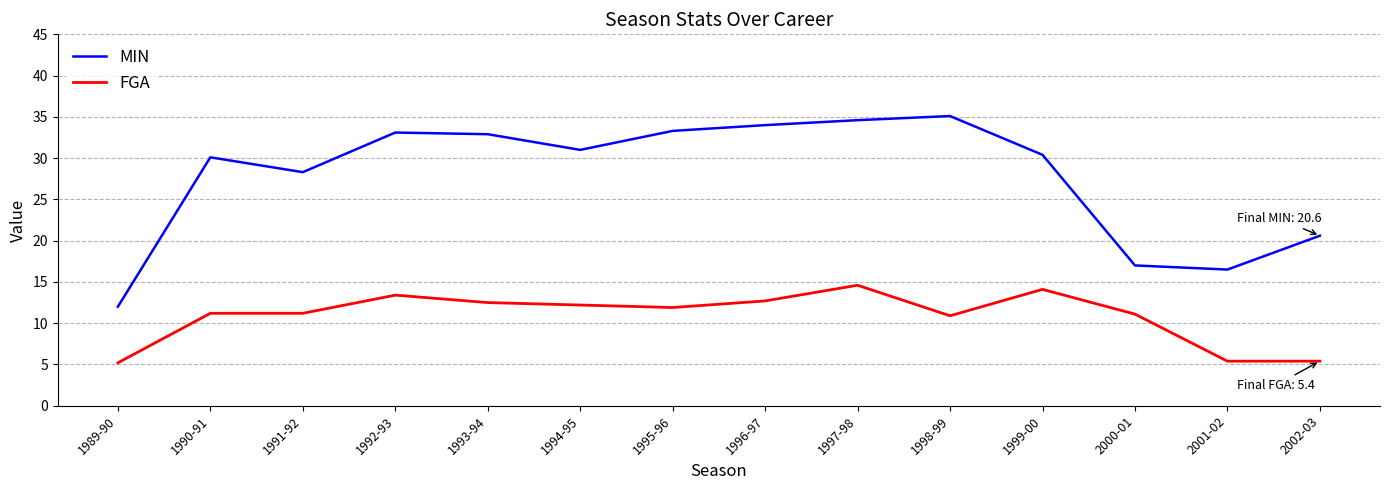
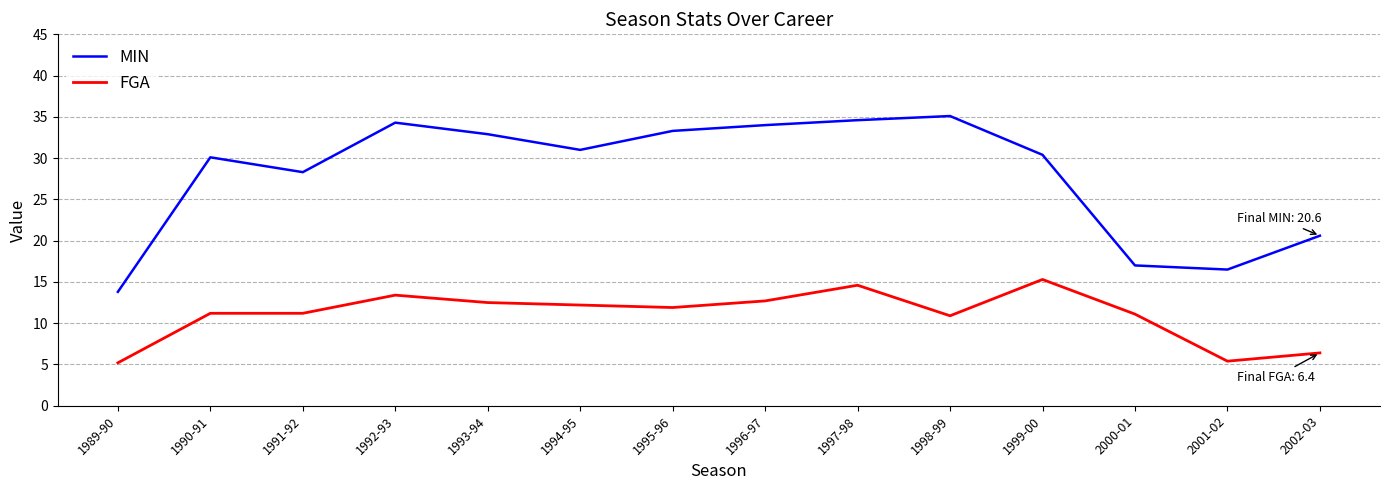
  {
    "MIN": {
-     "1989-90": 12,
+     "1989-90": 14,
      "1990-91": 30,
      "1991-92": 28,
-     "1992-93": 33,
+     "1992-93": 34,
      "1993-94": 33,
      "1994-95": 31,
      "1995-96": 33,
      "1996-97": 34,
      "1997-98": 35,
      "1998-99": 35,
      "1999-00": 30,
      "2000-01": 17,
      "2001-02": 17
    },
    "FGA": {
-     "1999-00": 14,
-     "2002-03": 5.4
+     "1999-00": 15,
+     "2002-03": 6.4
    }
  }
